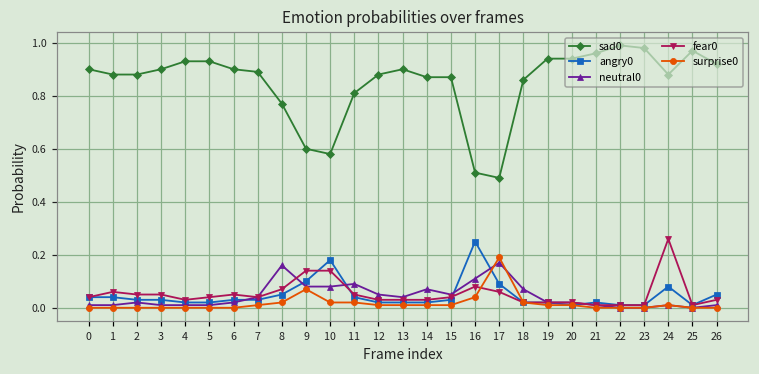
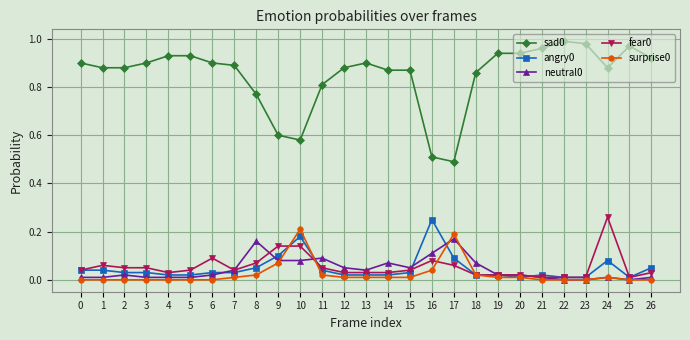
  {
    "sad0": {
      "0": 0.90,
      "1": 0.88,
      "2": 0.88,
      "3": 0.90,
      "4": 0.93,
      "5": 0.93,
      "6": 0.90,
      "7": 0.89,
      "8": 0.77,
      "9": 0.60,
      "10": 0.58,
      "11": 0.81,
      "12": 0.88,
      "13": 0.90,
      "14": 0.87,
      "15": 0.87,
      "16": 0.51,
      "17": 0.49,
      "18": 0.86,
      "19": 0.94
    },
    "angry0": {
      "1": 0.04,
      "3": 0.03,
      "8": 0.05,
      "9": 0.10,
      "10": 0.18,
      "16": 0.25,
      "17": 0.09,
      "24": 0.08,
      "26": 0.05
    },
    "neutral0": {
      "8": 0.16,
      "10": 0.08,
      "11": 0.09,
      "12": 0.05,
      "14": 0.07,
      "16": 0.11,
      "17": 0.17,
      "18": 0.07
    },
    "fear0": {
      "1": 0.06,
      "2": 0.05,
      "3": 0.05,
      "5": 0.04,
-     "6": 0.05,
+     "6": 0.09,
      "8": 0.07,
      "9": 0.14,
      "10": 0.14,
      "16": 0.08,
      "17": 0.06,
      "24": 0.26,
      "26": 0.03
    },
    "surprise0": {
      "2": 0.00,
      "6": 0.00,
      "7": 0.01,
      "8": 0.02,
-     "10": 0.02,
+     "10": 0.21,
      "11": 0.02,
      "15": 0.01,
      "16": 0.04,
      "17": 0.19
    }
  }
